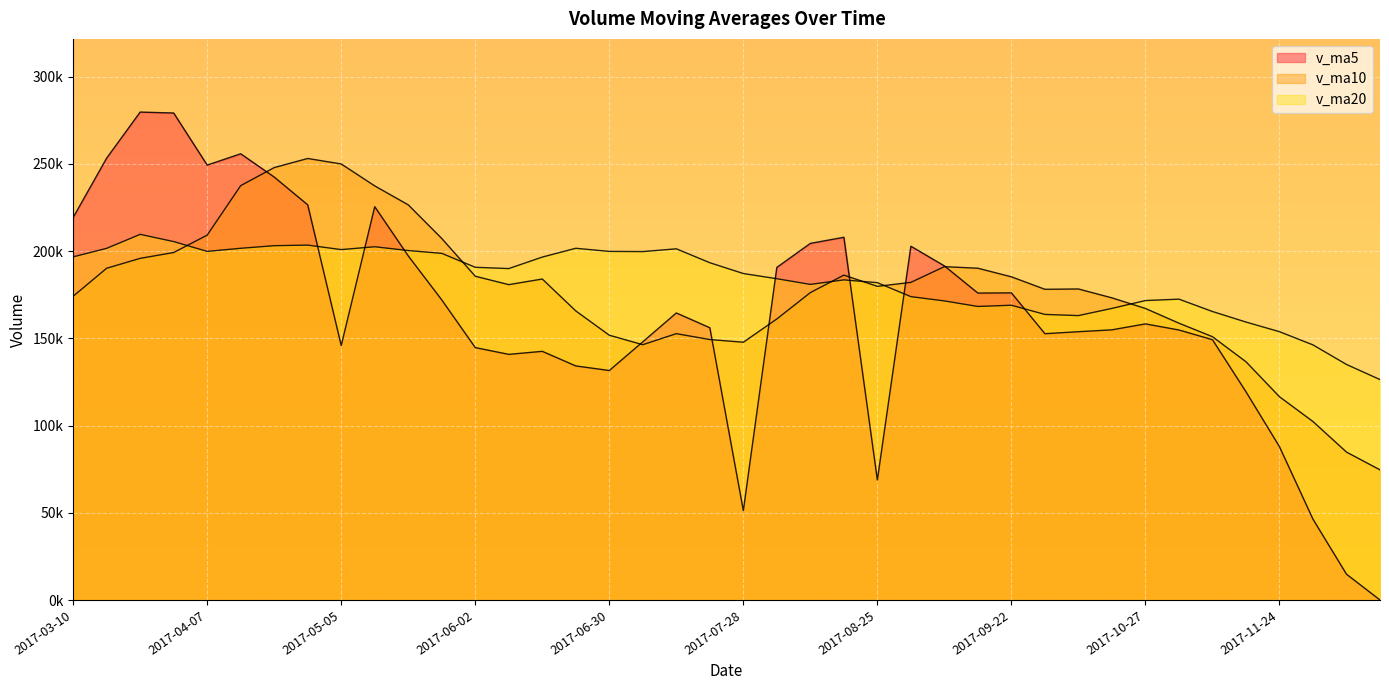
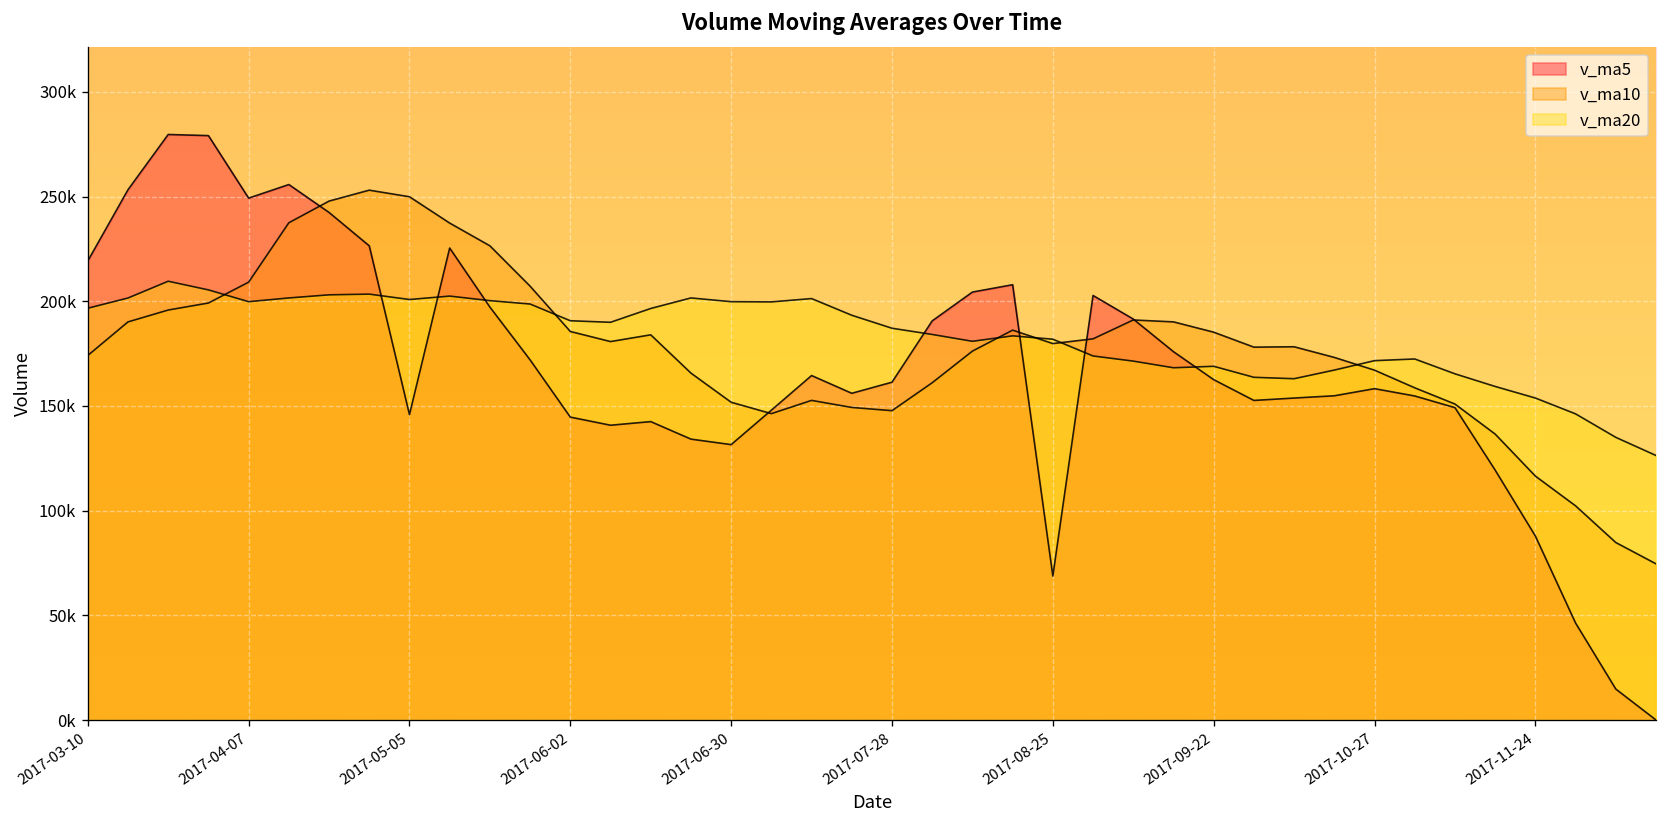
  {
    "v_ma5": {
      "2017-03-10": 219000,
      "2017-04-07": 249000,
      "2017-05-05": 146000,
      "2017-06-02": 145000,
      "2017-06-30": 132000,
-     "2017-07-28": 51000,
+     "2017-07-28": 161000,
      "2017-08-25": 69000,
-     "2017-09-22": 176000,
+     "2017-09-22": 163000,
      "2017-10-27": 158000,
      "2017-11-24": 88000
    }
  }
